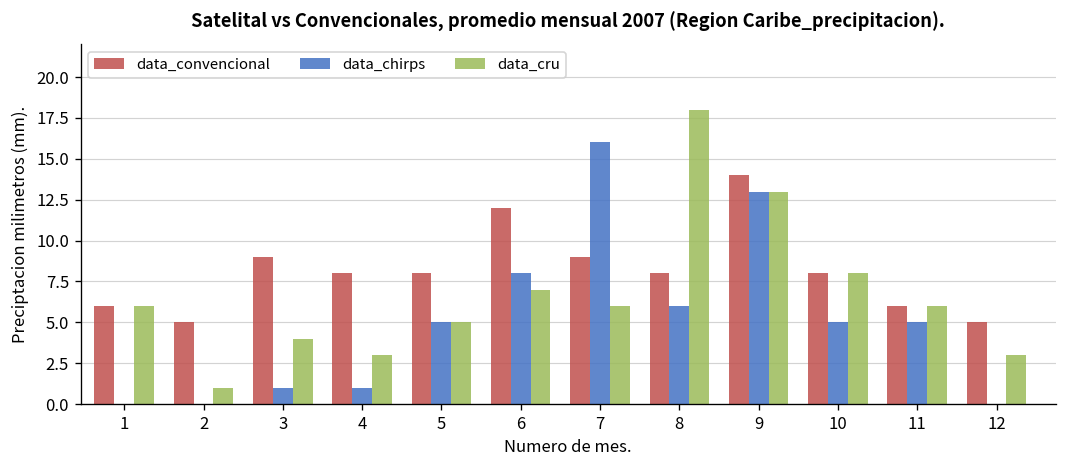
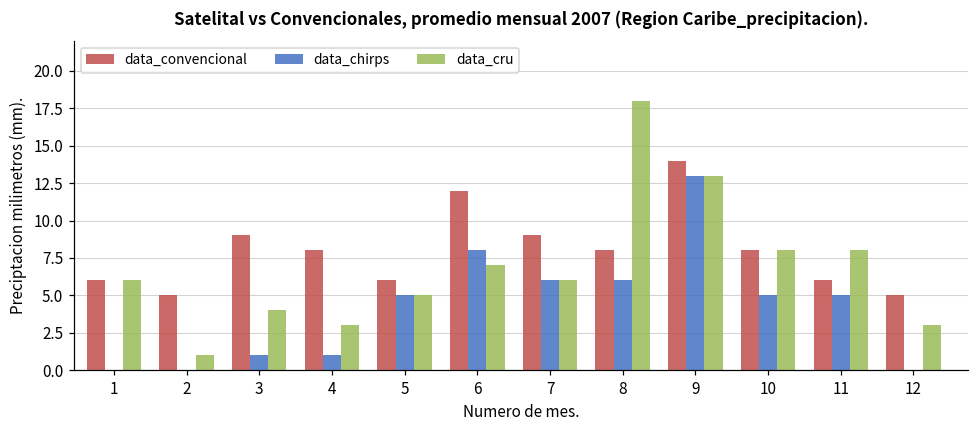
  {
    "data_convencional": {
      "1": 6,
      "2": 5,
      "3": 9,
      "4": 8,
-     "5": 8,
+     "5": 6,
      "6": 12,
      "7": 9,
      "8": 8,
      "9": 14,
      "10": 8,
      "11": 6,
      "12": 5
    },
    "data_chirps": {
      "1": 0,
      "2": 0,
      "3": 1,
      "4": 1,
      "5": 5,
      "6": 8,
-     "7": 16,
+     "7": 6,
      "8": 6,
      "9": 13,
      "10": 5,
      "11": 5,
      "12": 0
    },
    "data_cru": {
      "1": 6,
      "2": 1,
      "3": 4,
      "4": 3,
      "5": 5,
      "6": 7,
      "7": 6,
      "8": 18,
      "9": 13,
      "10": 8,
-     "11": 6,
+     "11": 8,
      "12": 3
    }
  }
